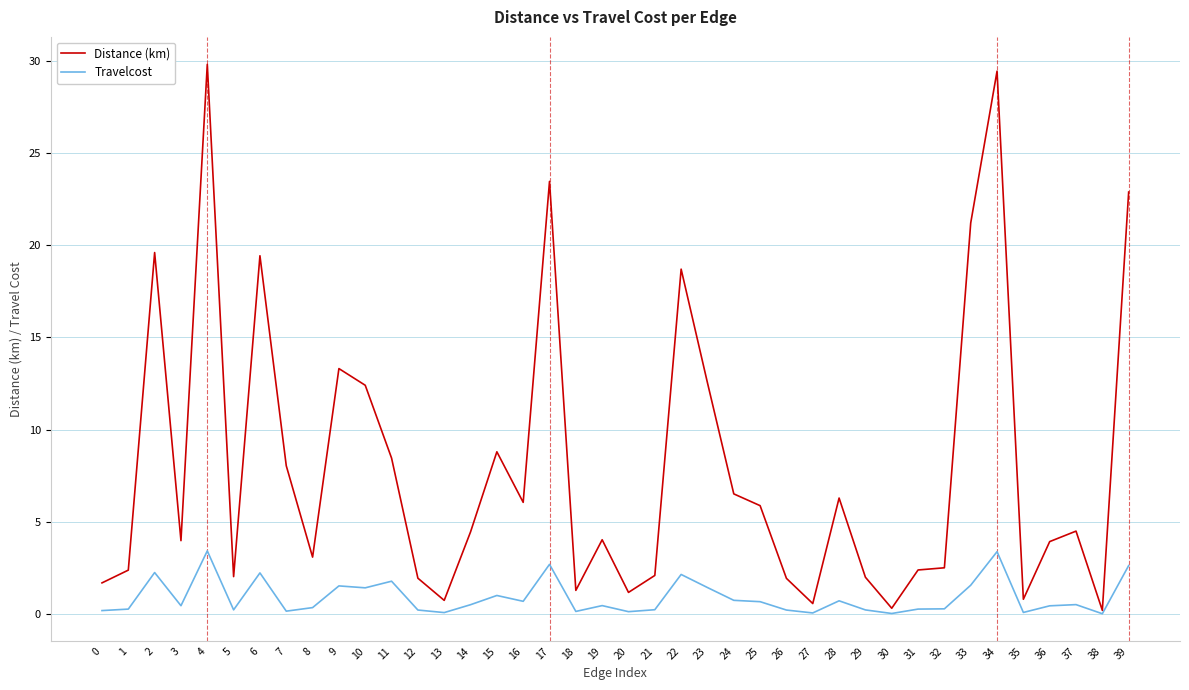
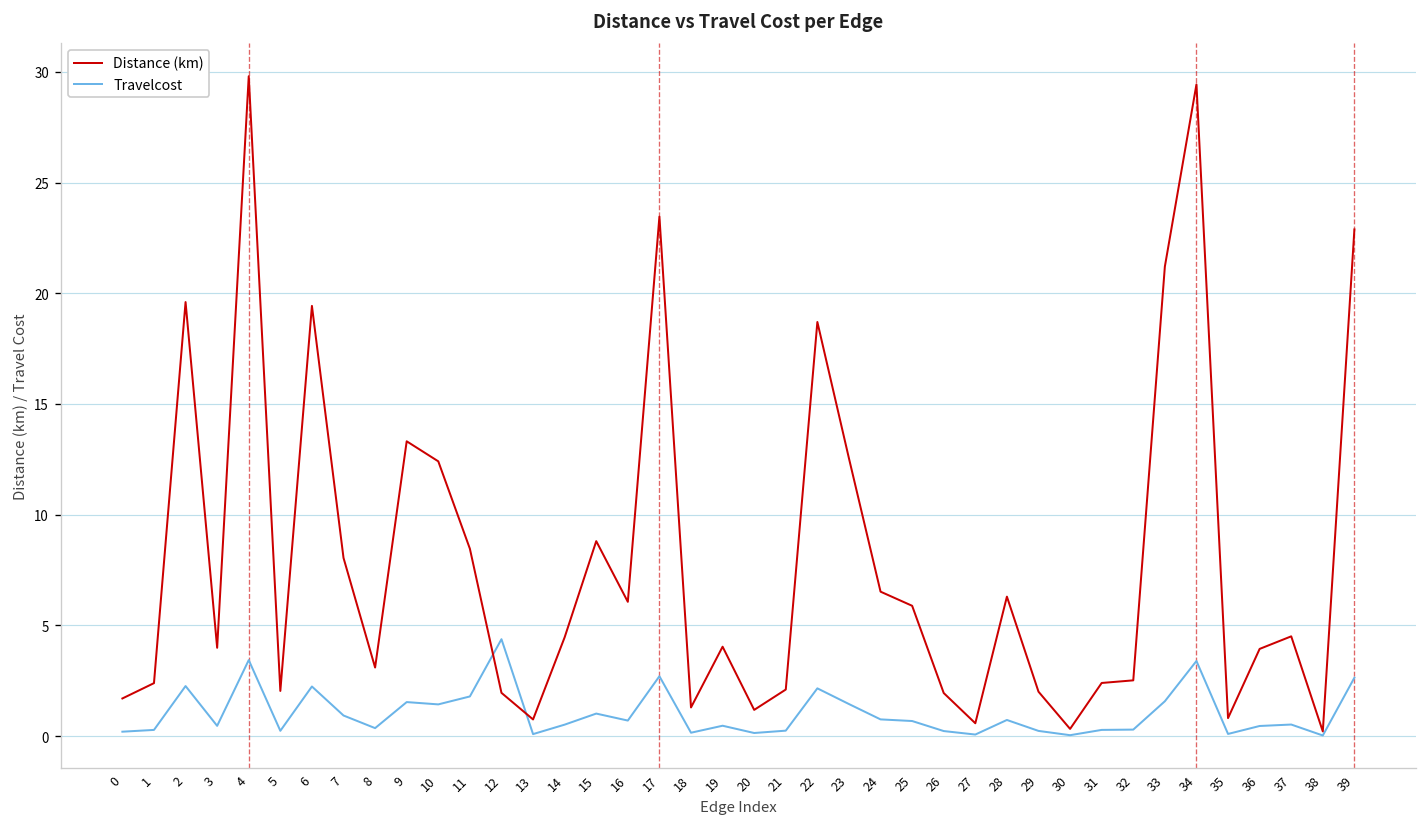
  {
    "Travelcost": {
      "0": 0.2,
      "1": 0.3,
      "2": 2.3,
      "3": 0.5,
      "4": 3.4,
      "5": 0.2,
      "6": 2.2,
-     "7": 0.2,
+     "7": 0.9,
      "8": 0.4,
      "9": 1.5,
      "10": 1.4,
      "11": 1.8,
-     "12": 0.2,
+     "12": 4.4,
      "13": 0.1,
      "14": 0.5,
      "15": 1.0,
      "16": 0.7,
      "17": 2.7,
      "18": 0.1,
      "19": 0.5,
      "20": 0.1,
      "21": 0.2,
      "22": 2.2,
      "23": 1.4,
      "24": 0.8,
      "25": 0.7,
      "26": 0.2,
      "27": 0.1,
      "28": 0.7,
      "29": 0.2,
      "30": 0.0,
      "31": 0.3,
      "32": 0.3,
      "33": 1.6,
      "34": 3.4,
      "35": 0.1,
      "36": 0.5,
      "37": 0.5,
      "38": 0.0,
      "39": 2.6
    }
  }
